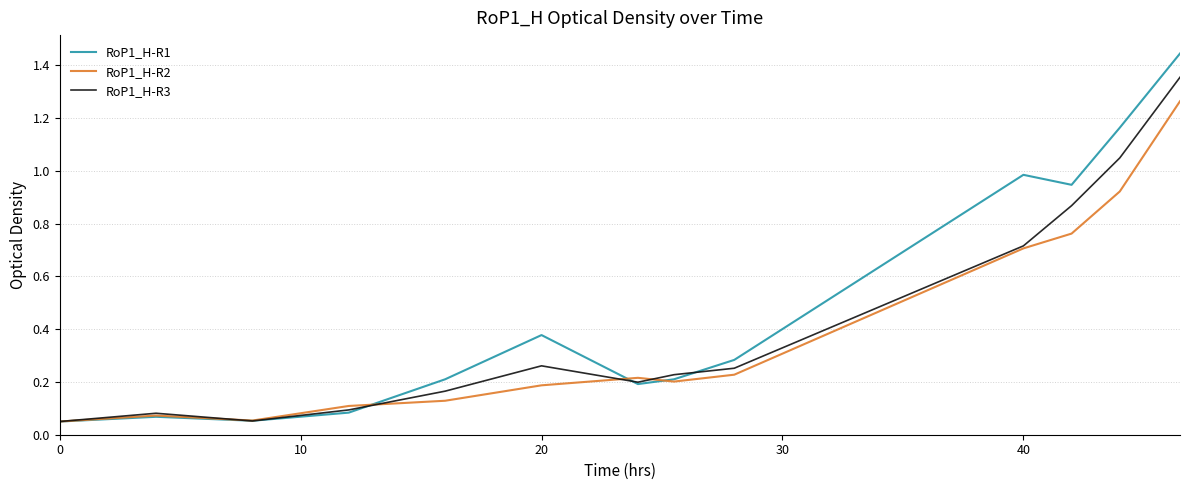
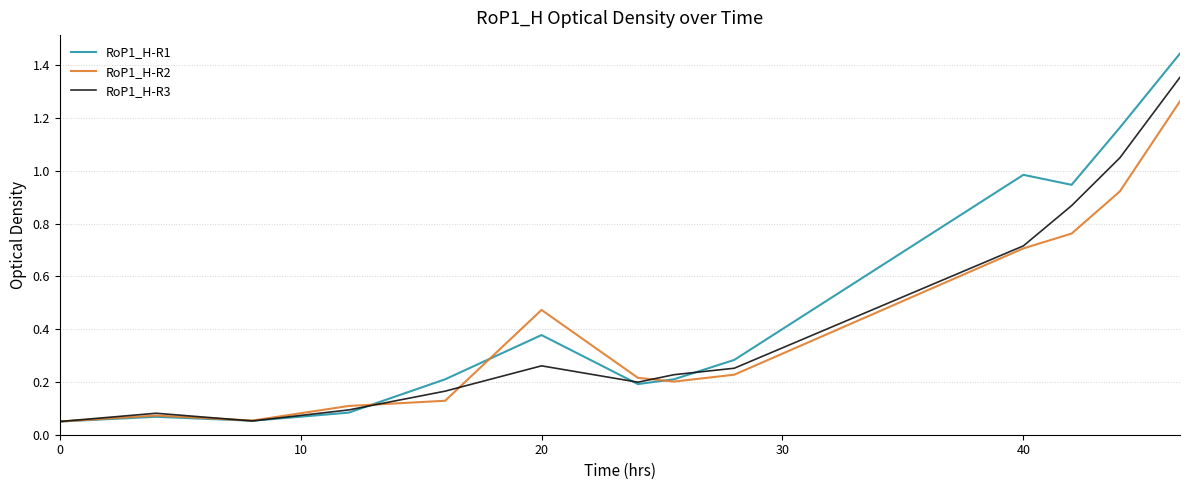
  {
    "RoP1_H-R1": {
      "20": 0.38,
      "40": 0.99
    },
    "RoP1_H-R2": {
-     "20": 0.19
+     "20": 0.47
    },
    "RoP1_H-R3": {
      "20": 0.26
    }
  }
